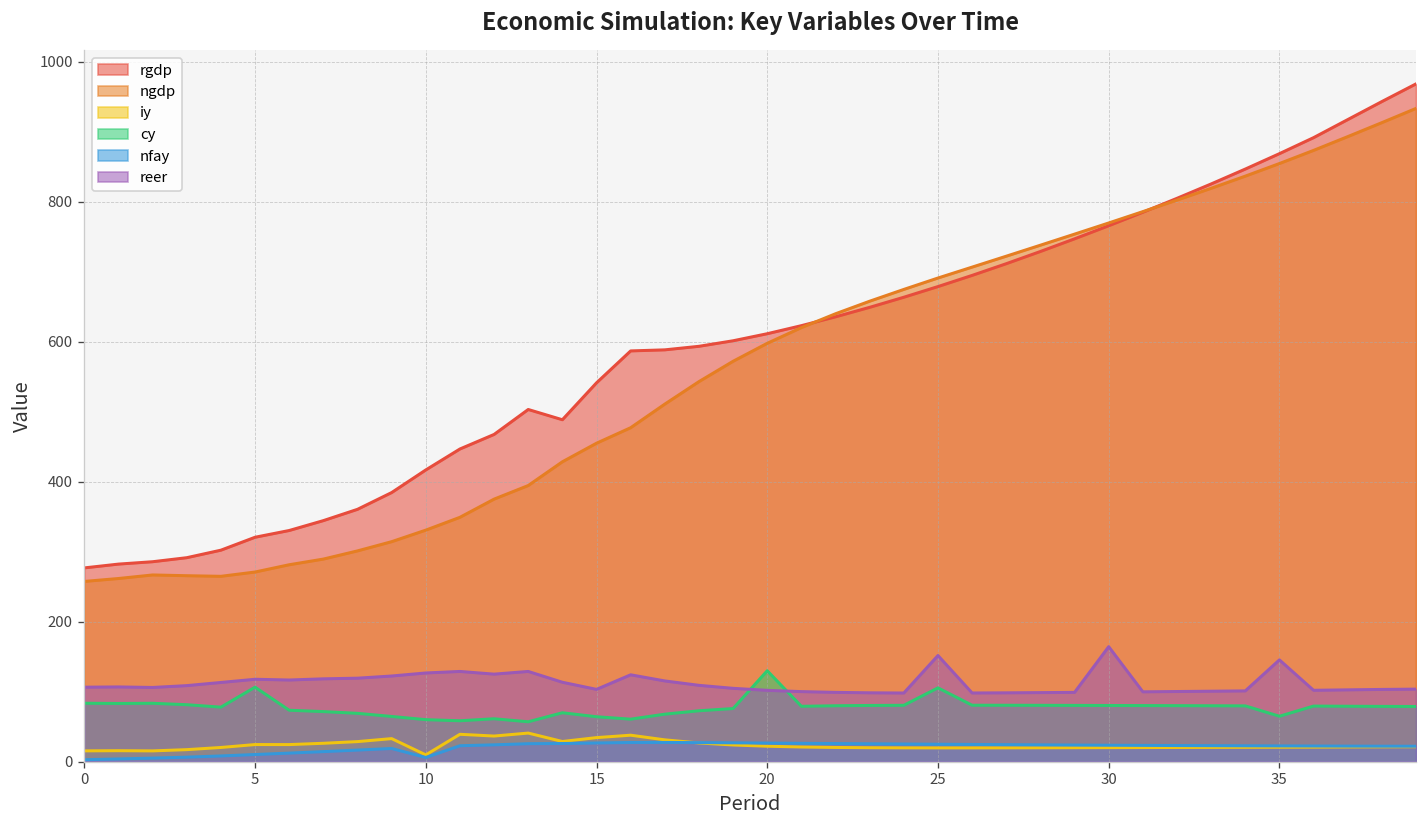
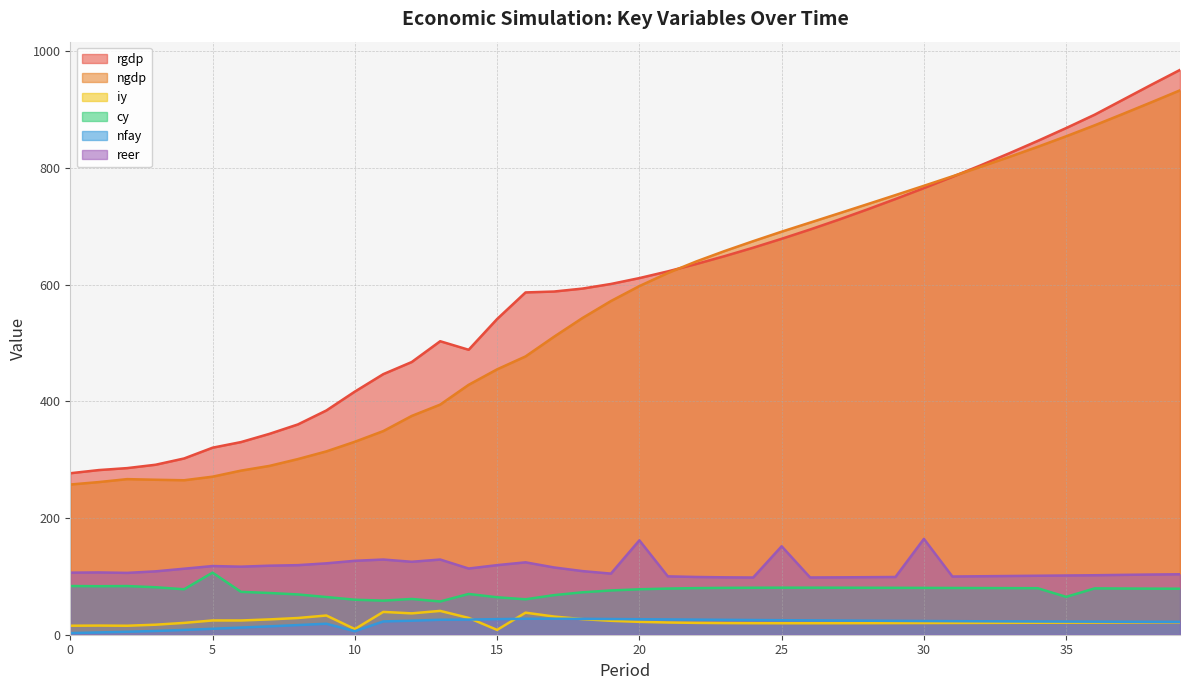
  {
    "iy": {
      "0": 20,
      "5": 20,
-     "15": 30,
+     "15": 10,
      "20": 20,
      "25": 20
    },
    "cy": {
      "0": 80,
      "5": 110,
      "10": 60,
      "15": 60,
-     "20": 130,
-     "25": 110,
+     "20": 80,
+     "25": 80,
      "30": 80,
      "35": 60
    },
    "nfay": {
      "0": 0,
      "5": 10,
      "15": 30,
      "20": 30,
      "25": 20
    },
    "reer": {
      "0": 110,
      "5": 120,
      "10": 130,
-     "15": 100,
-     "20": 100,
+     "15": 120,
+     "20": 160,
      "25": 150,
      "30": 160,
-     "35": 150
+     "35": 100
    }
  }
